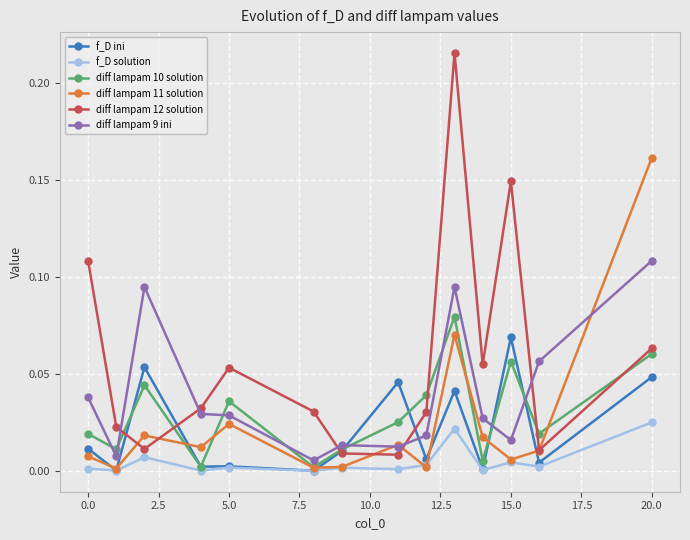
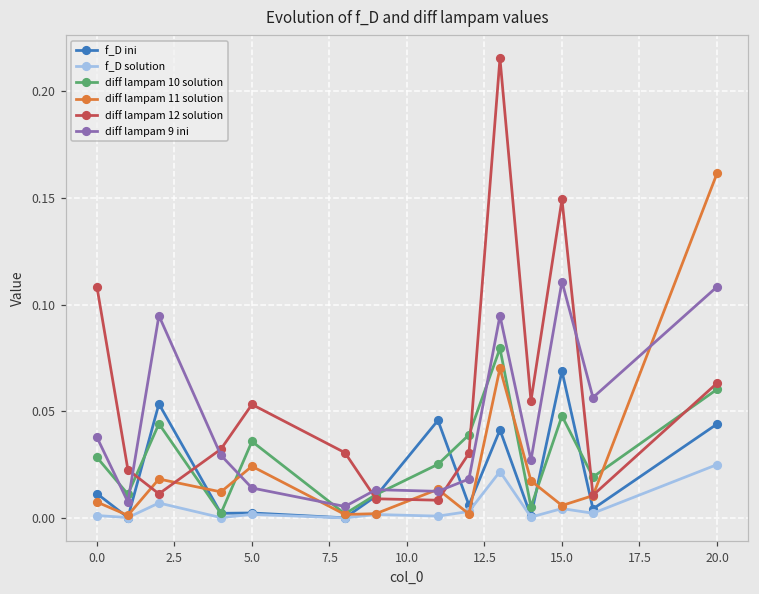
  {
    "f_D ini": {
      "0.0": 0.011,
      "15.0": 0.069,
-     "20.0": 0.048
+     "20.0": 0.044
    },
    "f_D solution": {
      "0.0": 0.001,
      "15.0": 0.004,
      "20.0": 0.025
    },
    "diff lampam 10 solution": {
-     "0.0": 0.019,
+     "0.0": 0.028,
      "5.0": 0.036,
-     "15.0": 0.056,
+     "15.0": 0.048,
      "20.0": 0.060
    },
    "diff lampam 9 ini": {
      "0.0": 0.038,
-     "5.0": 0.029,
-     "15.0": 0.016,
+     "5.0": 0.014,
+     "15.0": 0.111,
      "20.0": 0.108
    }
  }
